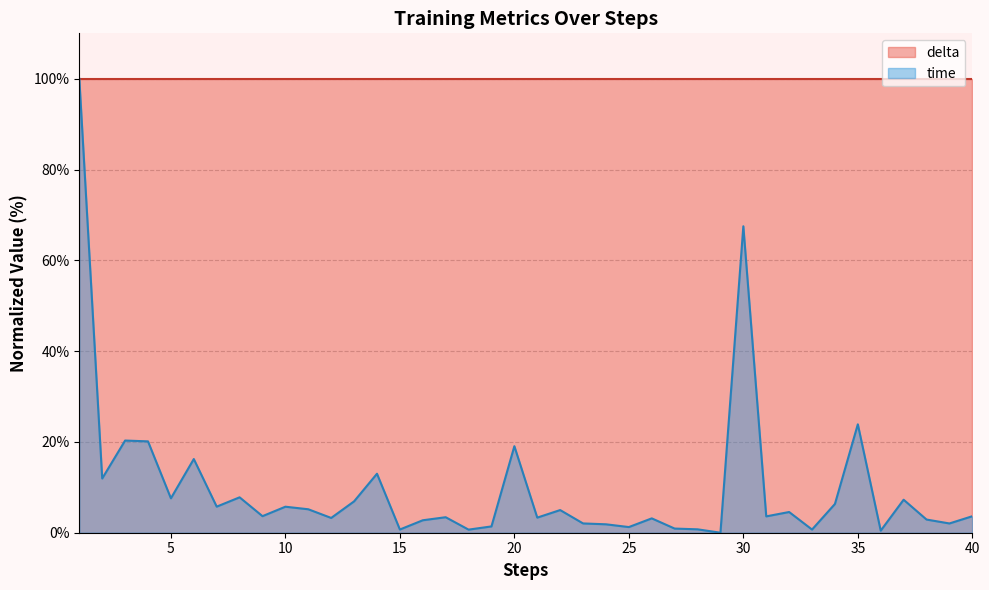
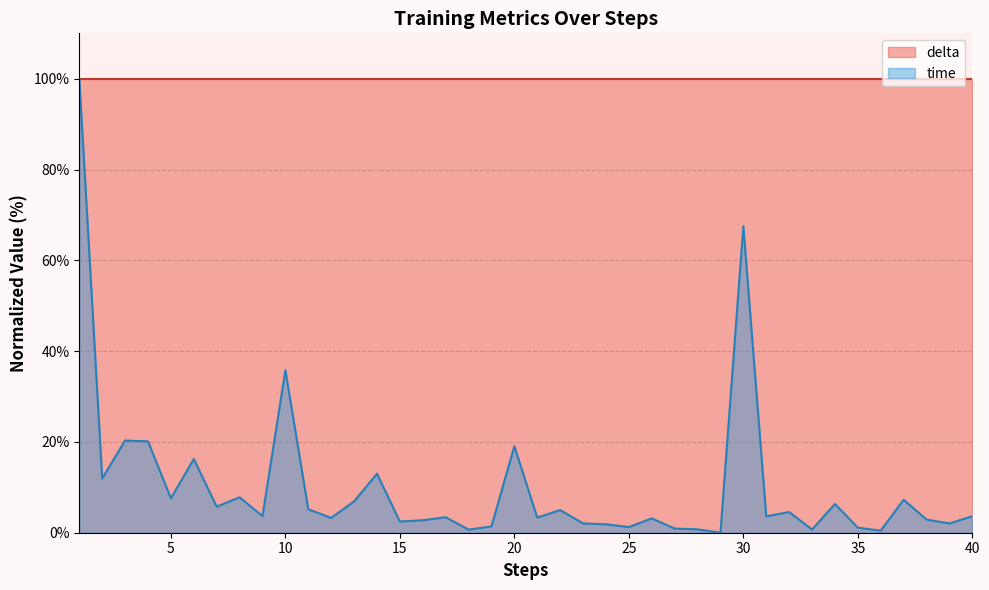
  {
    "delta": {
      "5": "100%",
      "10": "100%",
      "15": "100%",
      "20": "100%",
      "25": "100%",
      "30": "100%",
      "35": "100%",
      "40": "100%"
    },
    "time": {
      "5": "8%",
-     "10": "6%",
-     "15": "1%",
+     "10": "36%",
+     "15": "2%",
      "20": "19%",
      "25": "1%",
      "30": "68%",
-     "35": "24%",
+     "35": "1%",
      "40": "4%"
    }
  }
